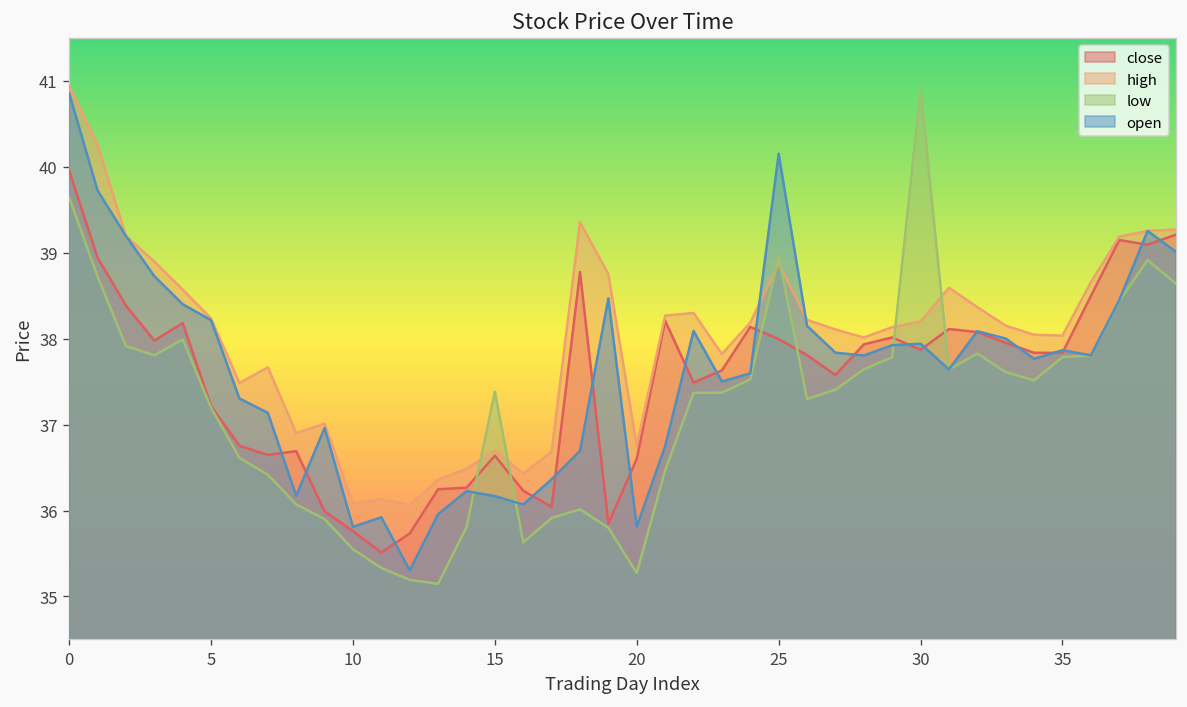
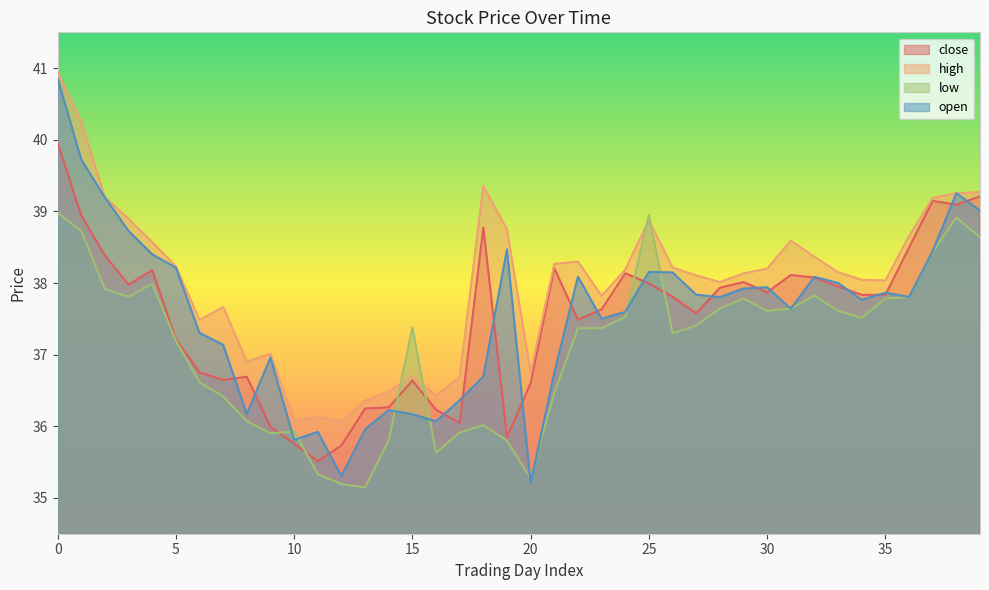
  {
    "low": {
-     "0": 39.6,
-     "10": 35.6,
+     "0": 39.0,
+     "10": 35.9,
      "15": 37.4,
      "20": 35.3,
      "25": 39.0,
-     "30": 40.9,
+     "30": 37.6,
      "35": 37.8
    },
    "open": {
      "0": 40.9,
      "10": 35.8,
      "15": 36.2,
-     "20": 35.8,
-     "25": 40.2,
+     "20": 35.2,
+     "25": 38.2,
      "30": 37.9
    }
  }
